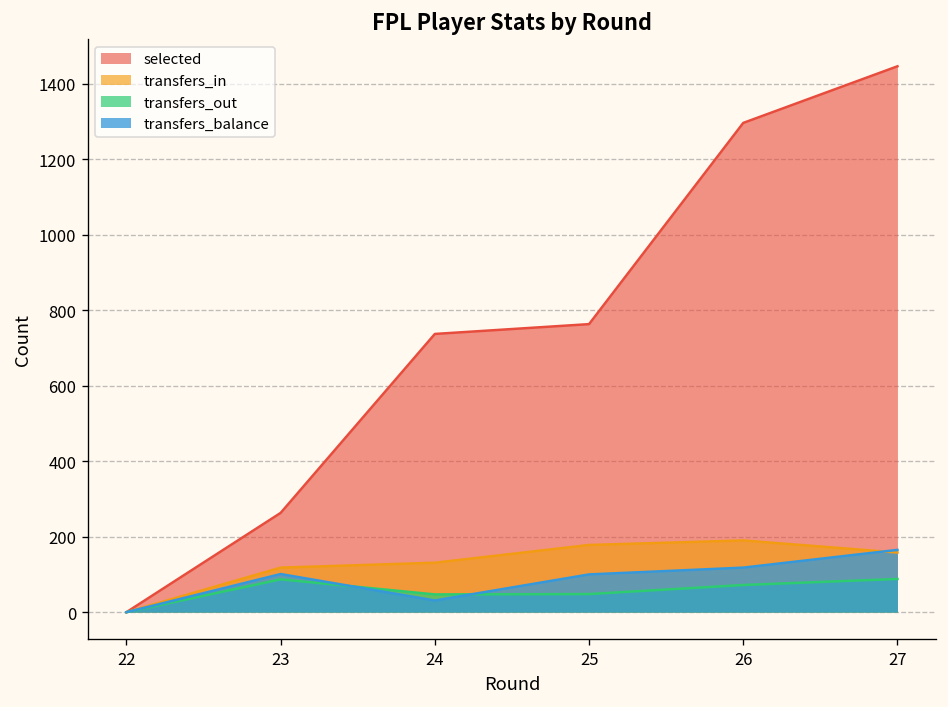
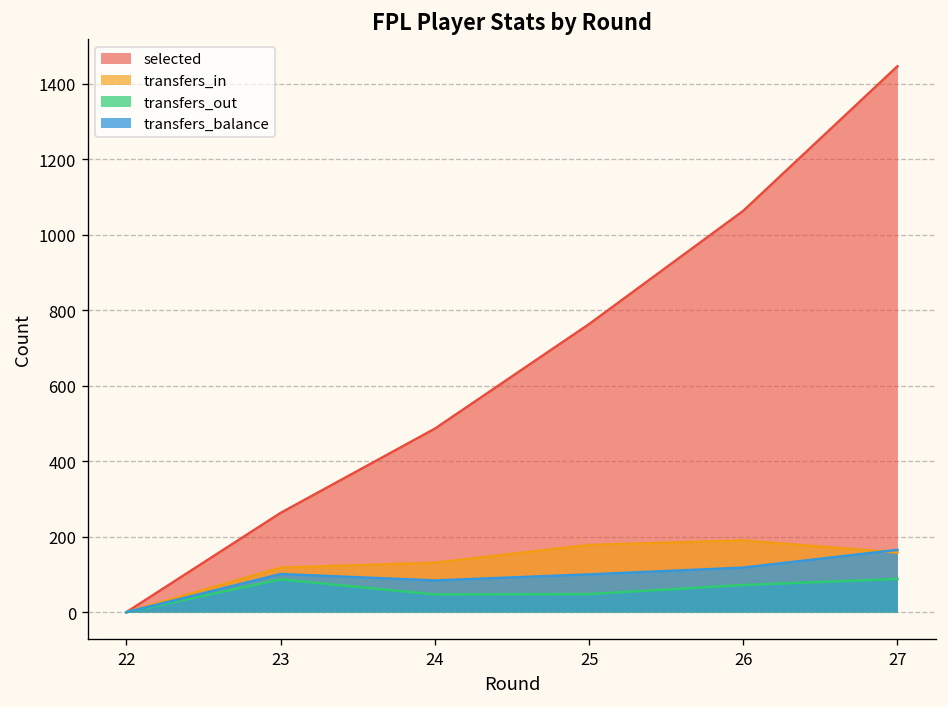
  {
    "selected": {
      "23": 260,
-     "24": 740,
+     "24": 490,
      "25": 760,
-     "26": 1300,
+     "26": 1060,
      "27": 1450
    },
    "transfers_in": {
      "23": 120,
      "24": 130,
      "25": 180,
      "26": 190
    },
    "transfers_out": {
      "23": 90,
      "24": 50,
      "25": 50,
      "26": 70,
      "27": 90
    },
    "transfers_balance": {
      "23": 100,
-     "24": 30,
+     "24": 80,
      "25": 100,
      "26": 120
    }
  }
